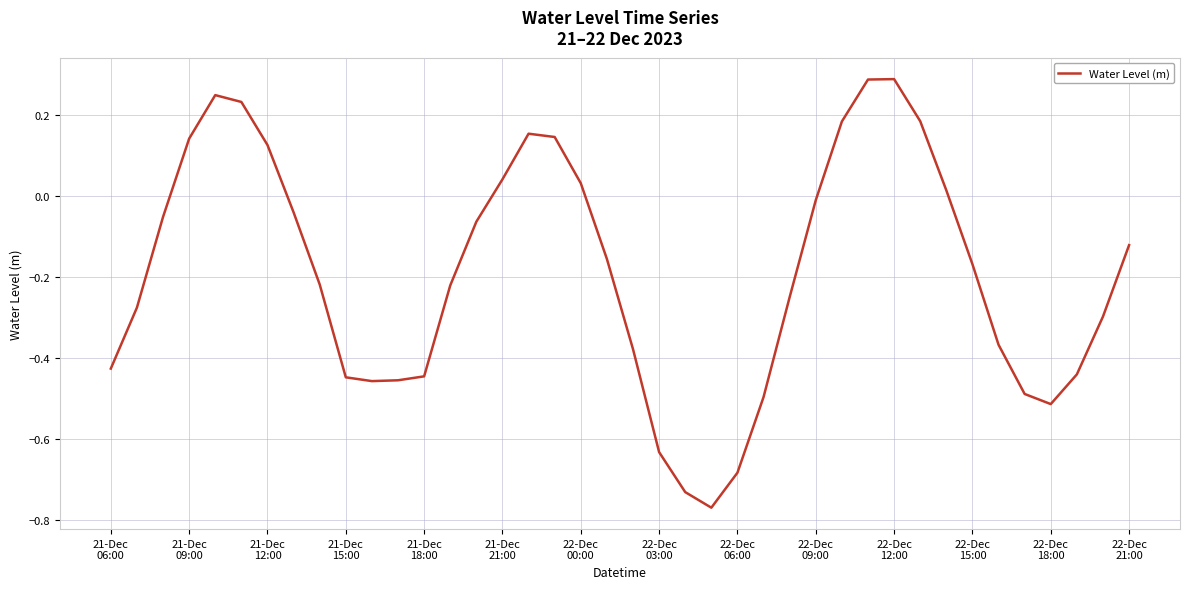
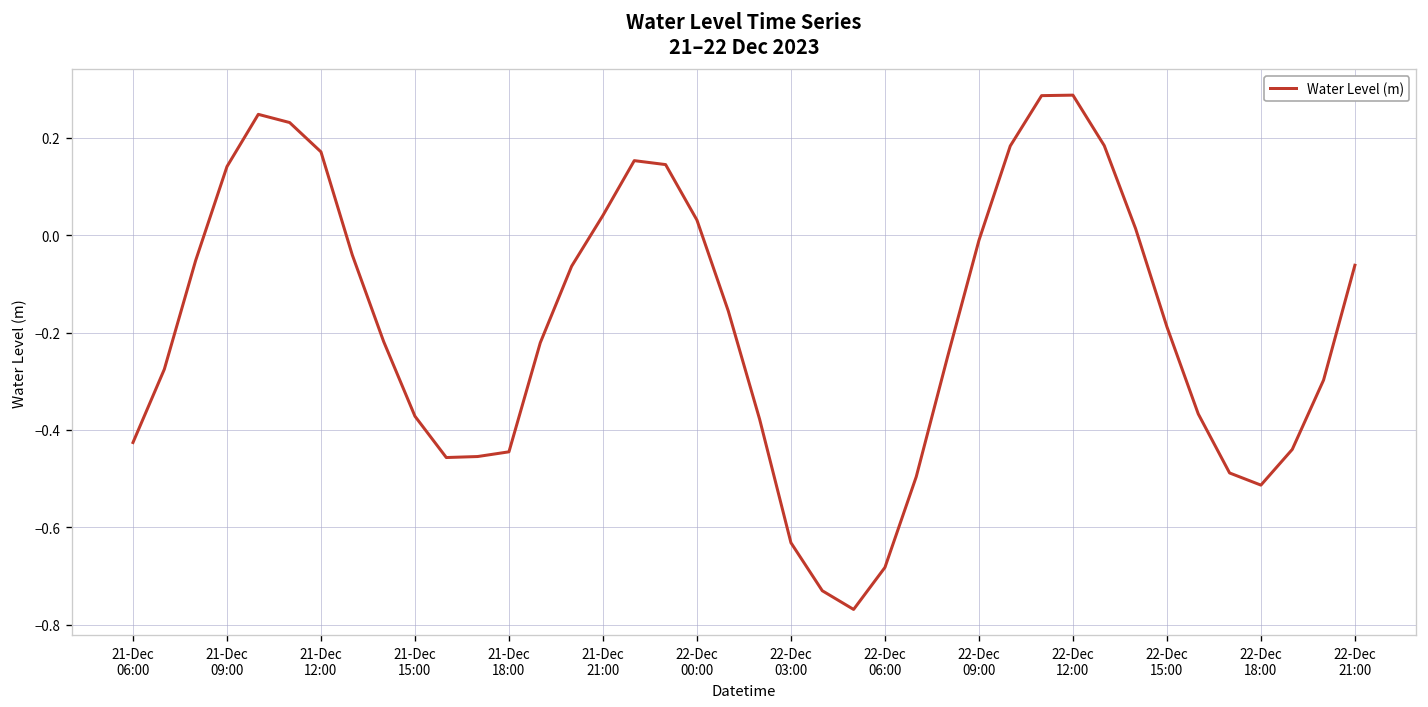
  {
    "21-Dec 06:00": -0.43,
    "21-Dec 09:00": 0.14,
-   "21-Dec 12:00": 0.13,
-   "21-Dec 15:00": -0.45,
+   "21-Dec 12:00": 0.17,
+   "21-Dec 15:00": -0.37,
    "21-Dec 18:00": -0.44,
    "21-Dec 21:00": 0.04,
    "22-Dec 00:00": 0.03,
    "22-Dec 03:00": -0.63,
    "22-Dec 06:00": -0.68,
    "22-Dec 09:00": -0.01,
    "22-Dec 12:00": 0.29,
-   "22-Dec 15:00": -0.17,
+   "22-Dec 15:00": -0.19,
    "22-Dec 18:00": -0.51,
-   "22-Dec 21:00": -0.12
+   "22-Dec 21:00": -0.06
  }
